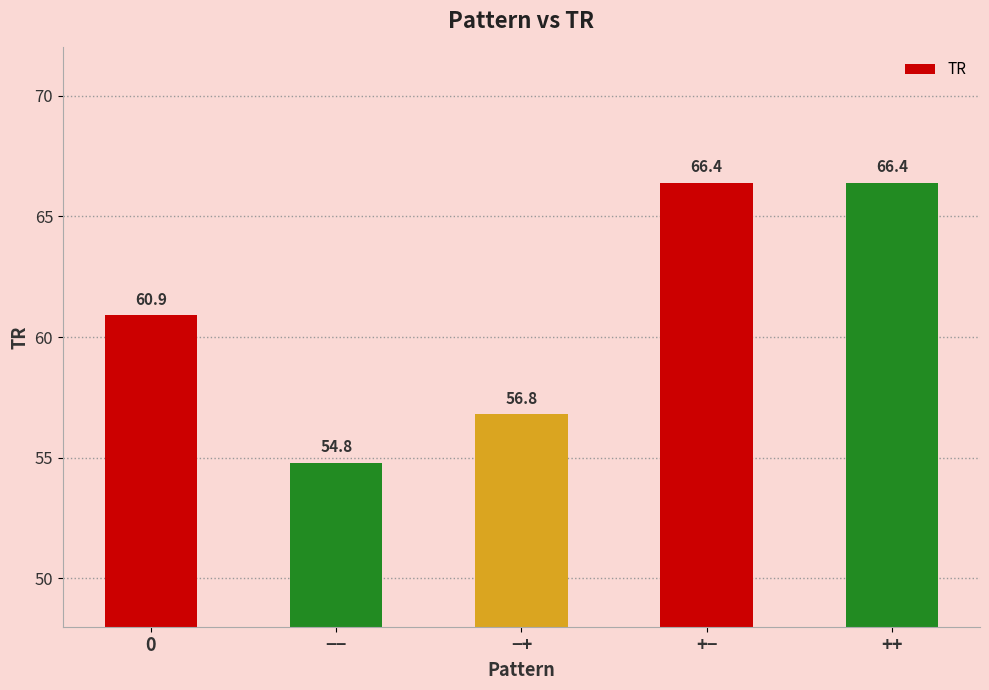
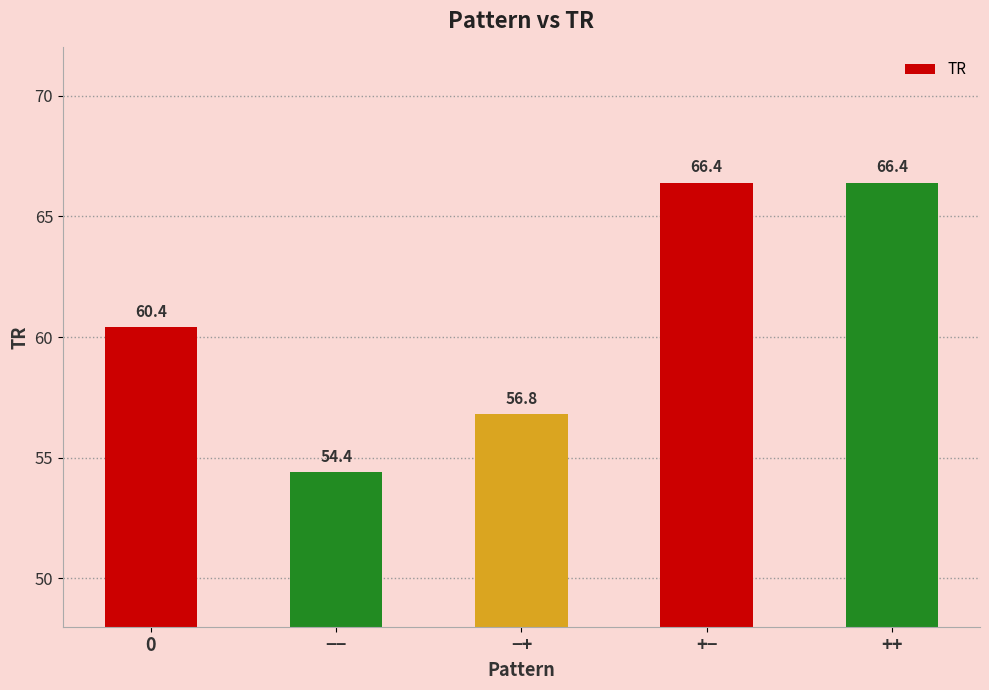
  {
-   "0": 60.9,
-   "−−": 54.8,
+   "0": 60.4,
+   "−−": 54.4,
    "−+": 56.8,
    "+−": 66.4,
    "++": 66.4
  }
